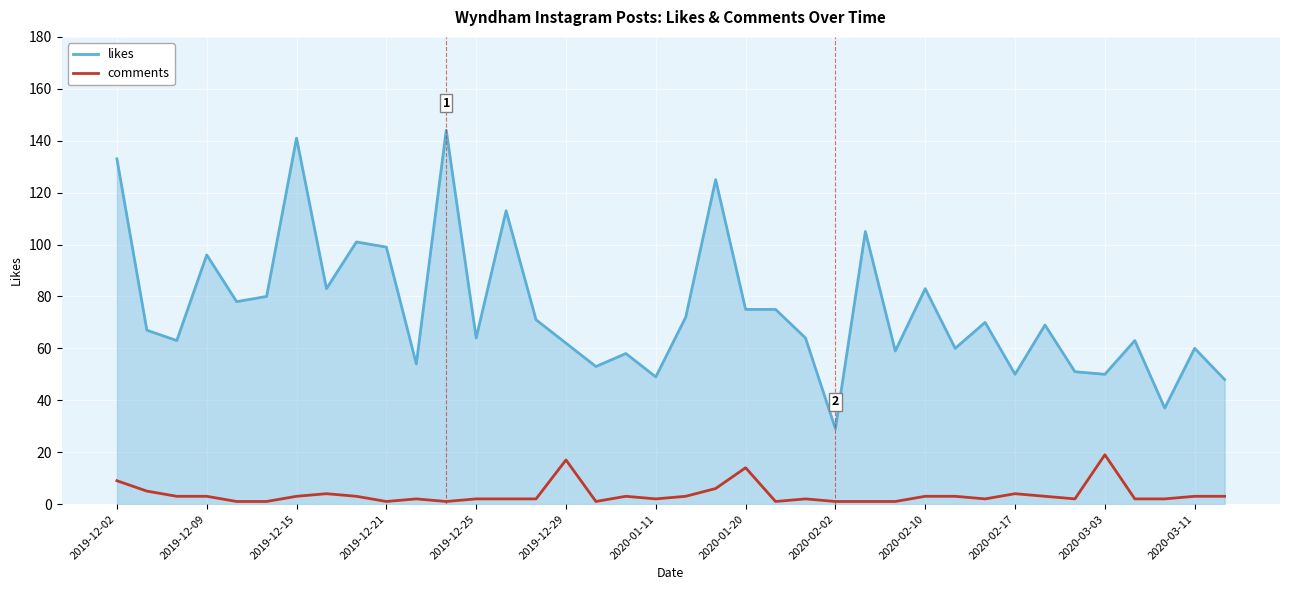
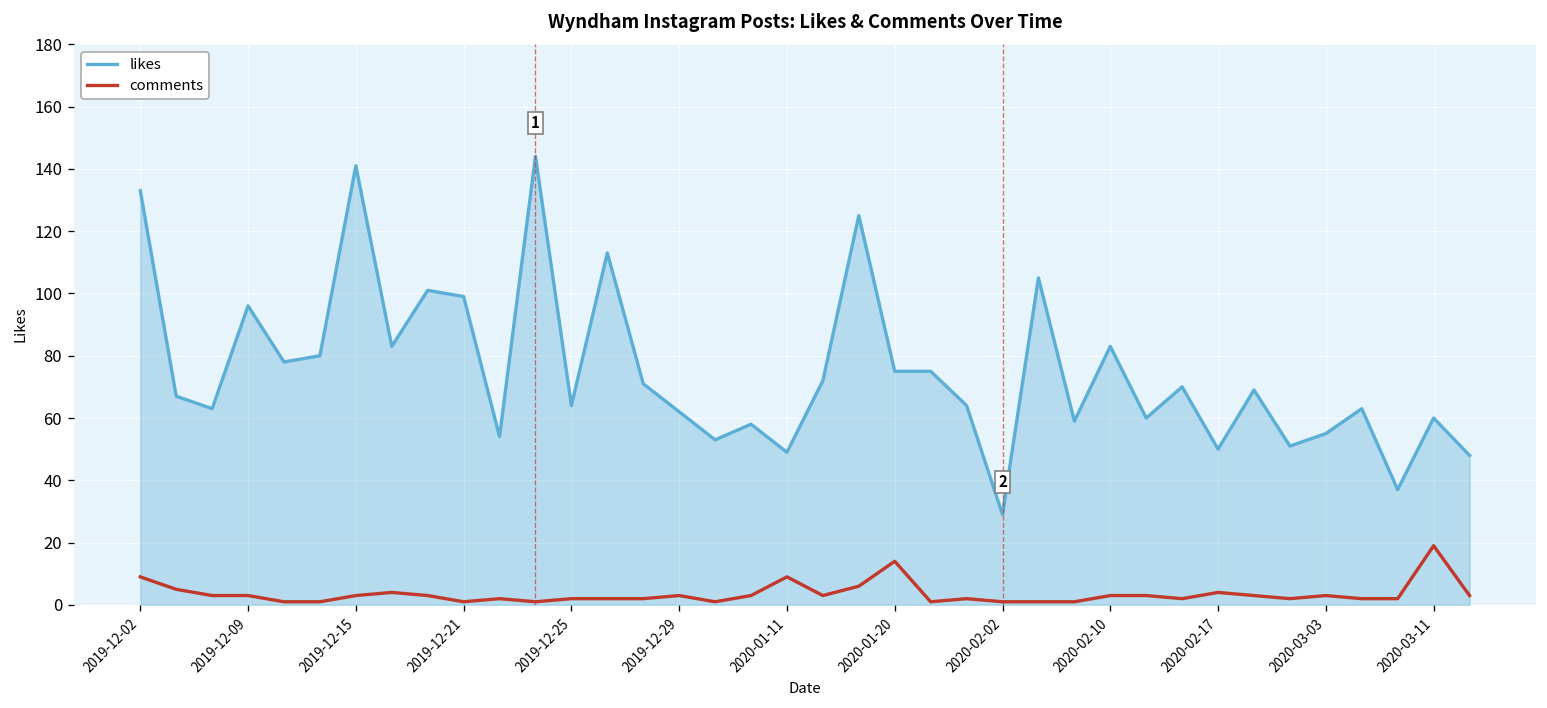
  {
    "likes": {
      "2019-12-02": 133,
      "2019-12-09": 96,
      "2019-12-15": 141,
      "2019-12-21": 99,
      "2019-12-25": 64,
      "2019-12-29": 62,
      "2020-01-11": 49,
      "2020-01-20": 75,
      "2020-02-10": 83,
      "2020-02-17": 50,
-     "2020-03-03": 50,
+     "2020-03-03": 55,
      "2020-03-11": 60
    },
    "comments": {
      "2019-12-02": 9,
      "2019-12-09": 3,
      "2019-12-15": 3,
      "2019-12-21": 1,
      "2019-12-25": 2,
-     "2019-12-29": 17,
-     "2020-01-11": 2,
+     "2019-12-29": 3,
+     "2020-01-11": 9,
      "2020-01-20": 14,
      "2020-02-02": 1,
      "2020-02-10": 3,
      "2020-02-17": 4,
-     "2020-03-03": 19,
-     "2020-03-11": 3
+     "2020-03-03": 3,
+     "2020-03-11": 19
    }
  }
